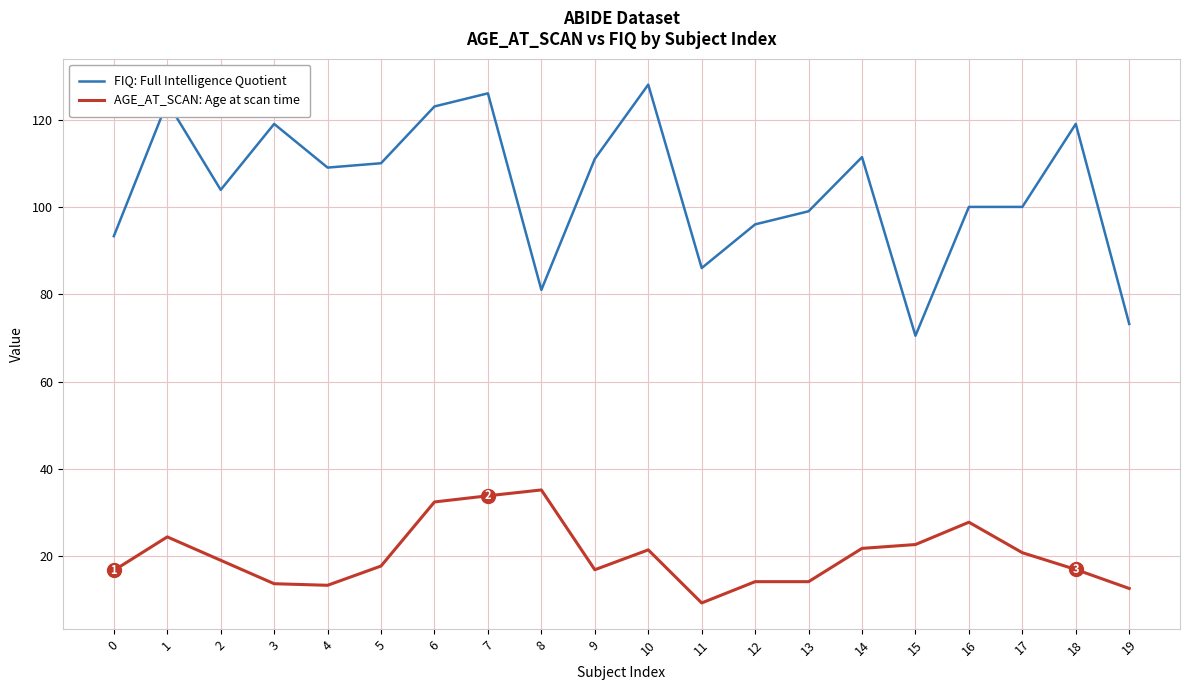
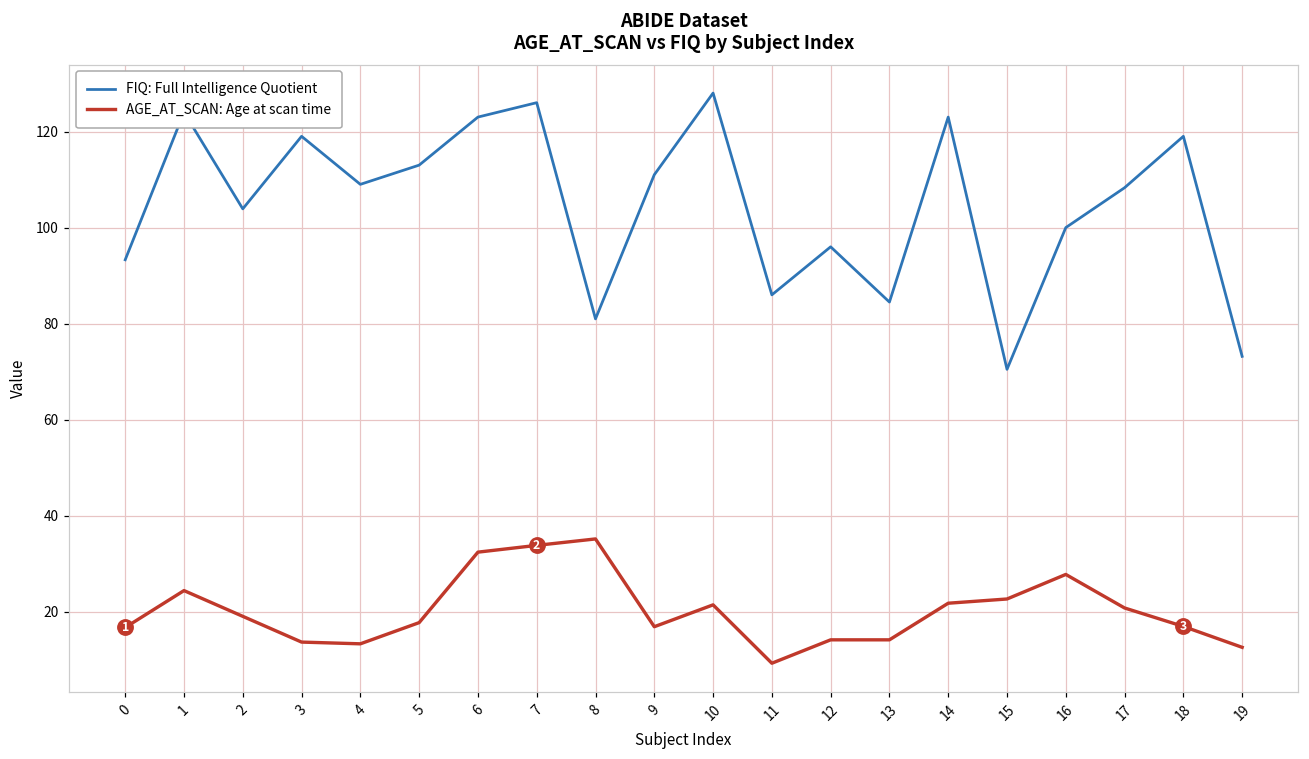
  {
    "FIQ: Full Intelligence Quotient": {
      "0": 93,
      "2": 104,
      "3": 119,
      "4": 109,
-     "5": 110,
+     "5": 113,
      "6": 123,
      "7": 126,
      "8": 81,
      "9": 111,
      "10": 128,
      "11": 86,
      "12": 96,
-     "13": 99,
-     "14": 111,
+     "13": 85,
+     "14": 123,
      "15": 71,
      "16": 100,
-     "17": 100,
+     "17": 108,
      "18": 119,
      "19": 73
    }
  }
